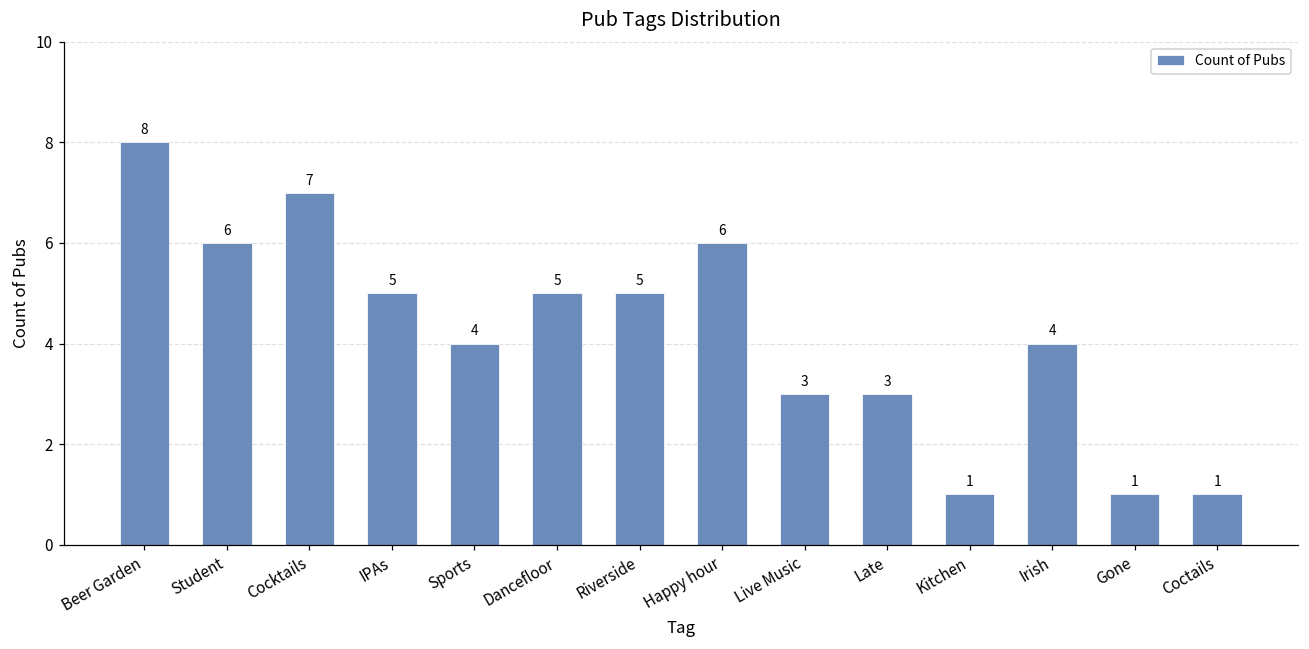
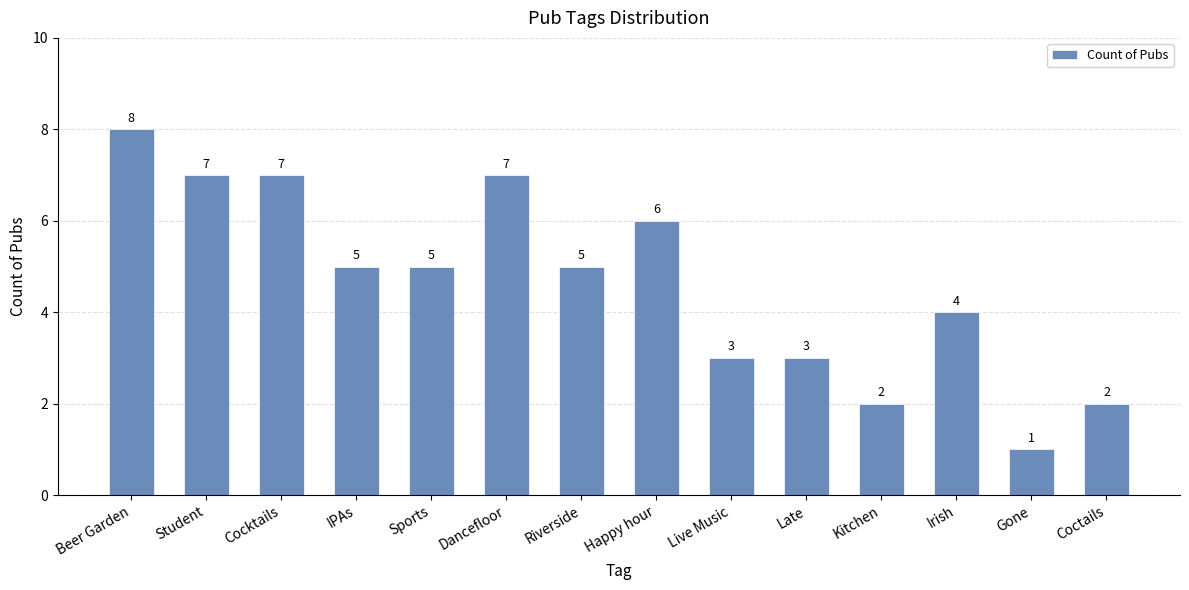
  {
    "Beer Garden": 8,
-   "Student": 6,
+   "Student": 7,
    "Cocktails": 7,
    "IPAs": 5,
-   "Sports": 4,
-   "Dancefloor": 5,
+   "Sports": 5,
+   "Dancefloor": 7,
    "Riverside": 5,
    "Happy hour": 6,
    "Live Music": 3,
    "Late": 3,
-   "Kitchen": 1,
+   "Kitchen": 2,
    "Irish": 4,
    "Gone": 1,
-   "Coctails": 1
+   "Coctails": 2
  }
